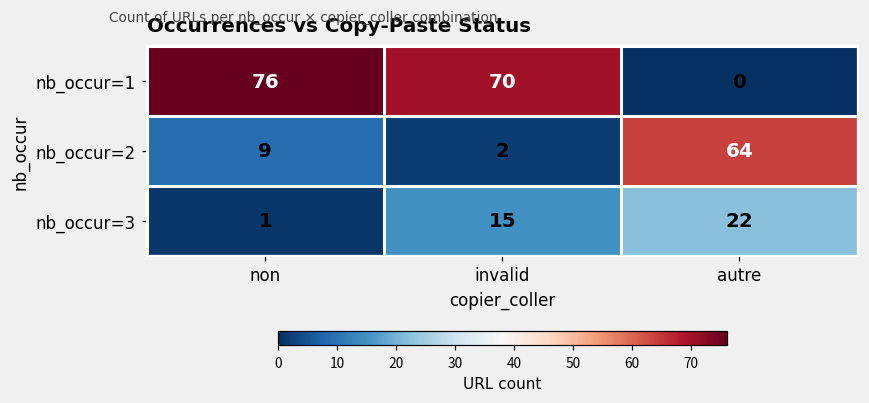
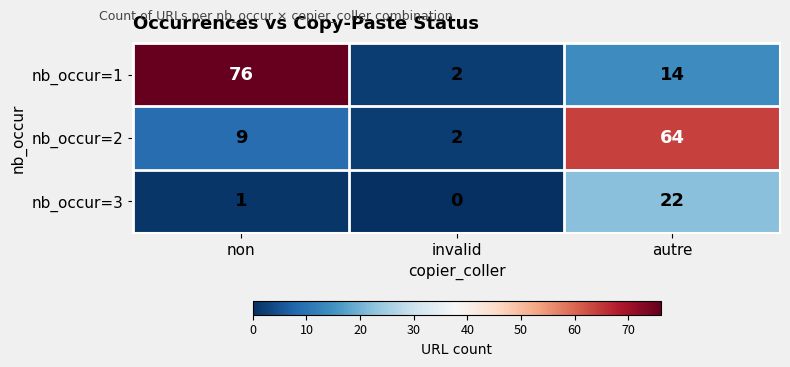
  {
    "nb_occur=1": {
      "non": 76,
-     "invalid": 70,
-     "autre": 0
+     "invalid": 2,
+     "autre": 14
    },
    "nb_occur=2": {
      "non": 9,
      "invalid": 2,
      "autre": 64
    },
    "nb_occur=3": {
      "non": 1,
-     "invalid": 15,
+     "invalid": 0,
      "autre": 22
    }
  }
